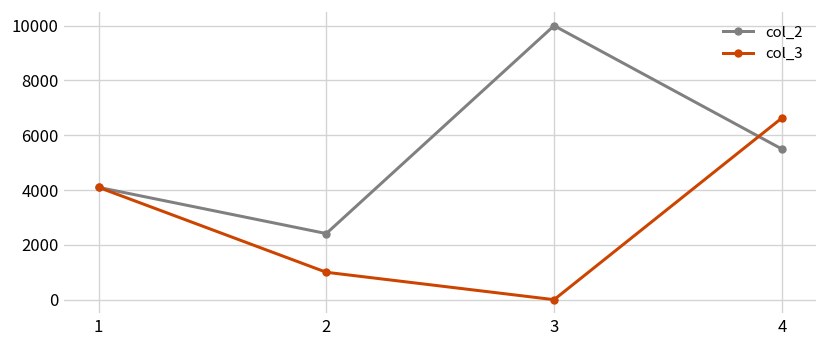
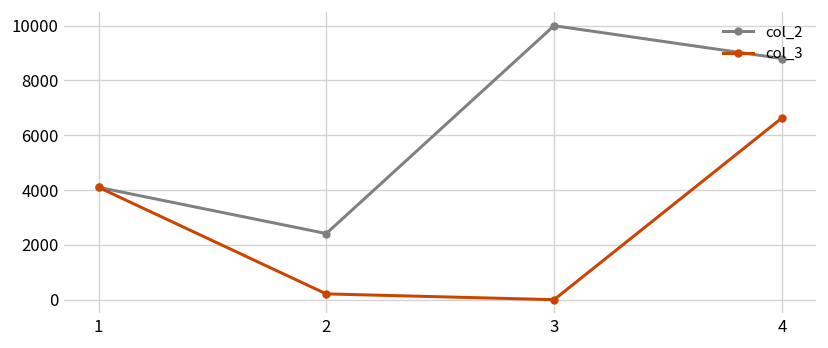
  {
    "col_2": {
      "2": 2400,
      "3": 10000,
-     "4": 5500
+     "4": 8800
    },
    "col_3": {
-     "2": 1000,
+     "2": 200,
      "3": 0,
      "4": 6600
    }
  }
